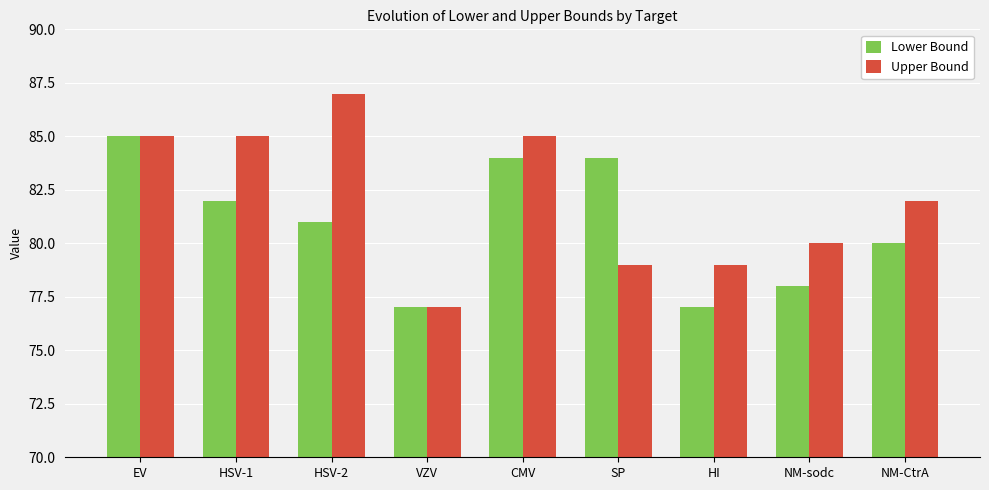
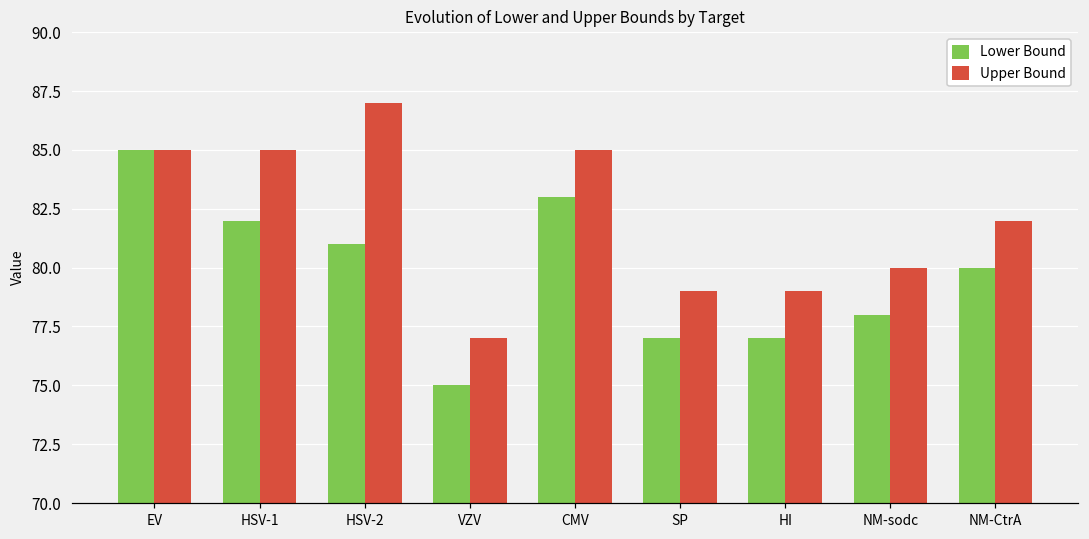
  {
    "Lower Bound": {
      "EV": 85,
      "HSV-1": 82,
      "HSV-2": 81,
-     "VZV": 77,
-     "CMV": 84,
-     "SP": 84,
+     "VZV": 75,
+     "CMV": 83,
+     "SP": 77,
      "HI": 77,
      "NM-sodc": 78,
      "NM-CtrA": 80
    },
    "Upper Bound": {
      "EV": 85,
      "HSV-1": 85,
      "HSV-2": 87,
      "VZV": 77,
      "CMV": 85,
      "SP": 79,
      "HI": 79,
      "NM-sodc": 80,
      "NM-CtrA": 82
    }
  }
